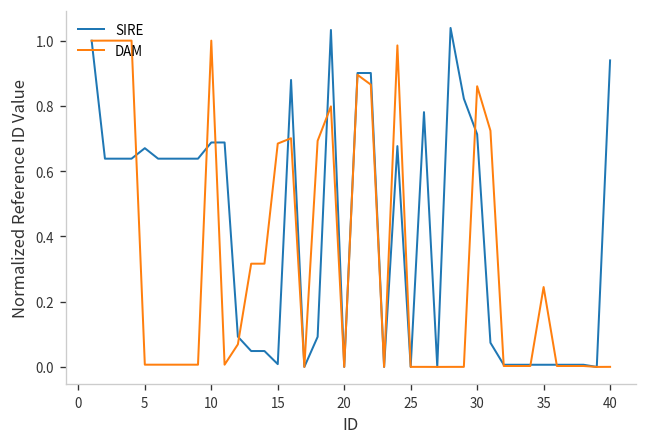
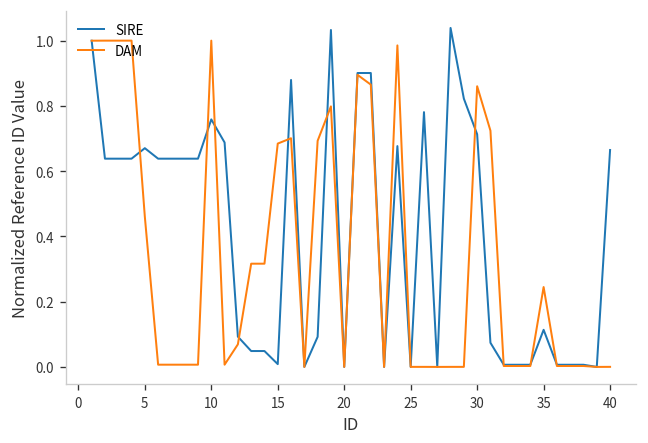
  {
    "SIRE": {
      "5": 0.67,
-     "10": 0.69,
+     "10": 0.76,
      "15": 0.01,
      "30": 0.71,
-     "35": 0.01,
-     "40": 0.94
+     "35": 0.11,
+     "40": 0.66
    },
    "DAM": {
-     "5": 0.01,
+     "5": 0.46,
      "10": 1.00,
      "15": 0.68,
      "30": 0.86,
      "35": 0.24,
      "40": 0.00
    }
  }
